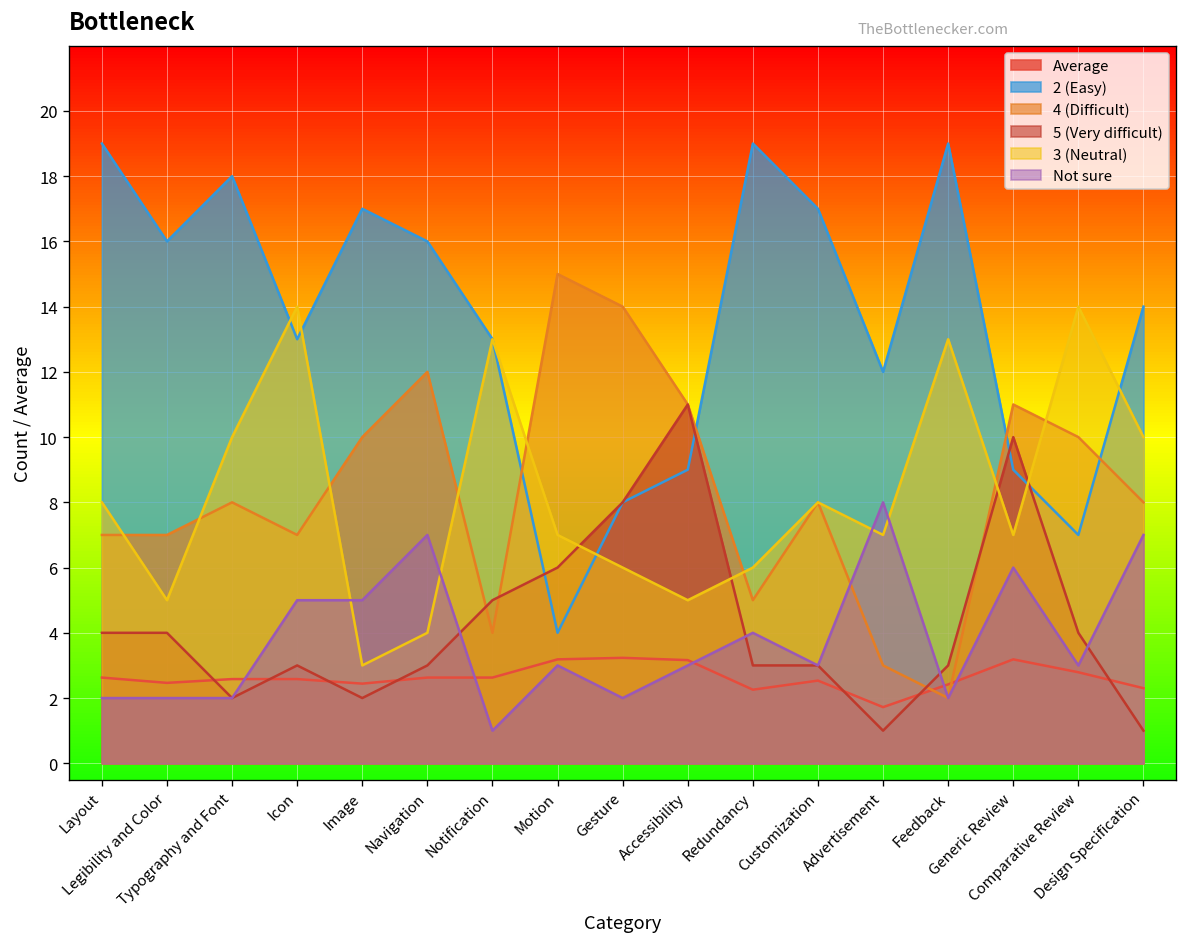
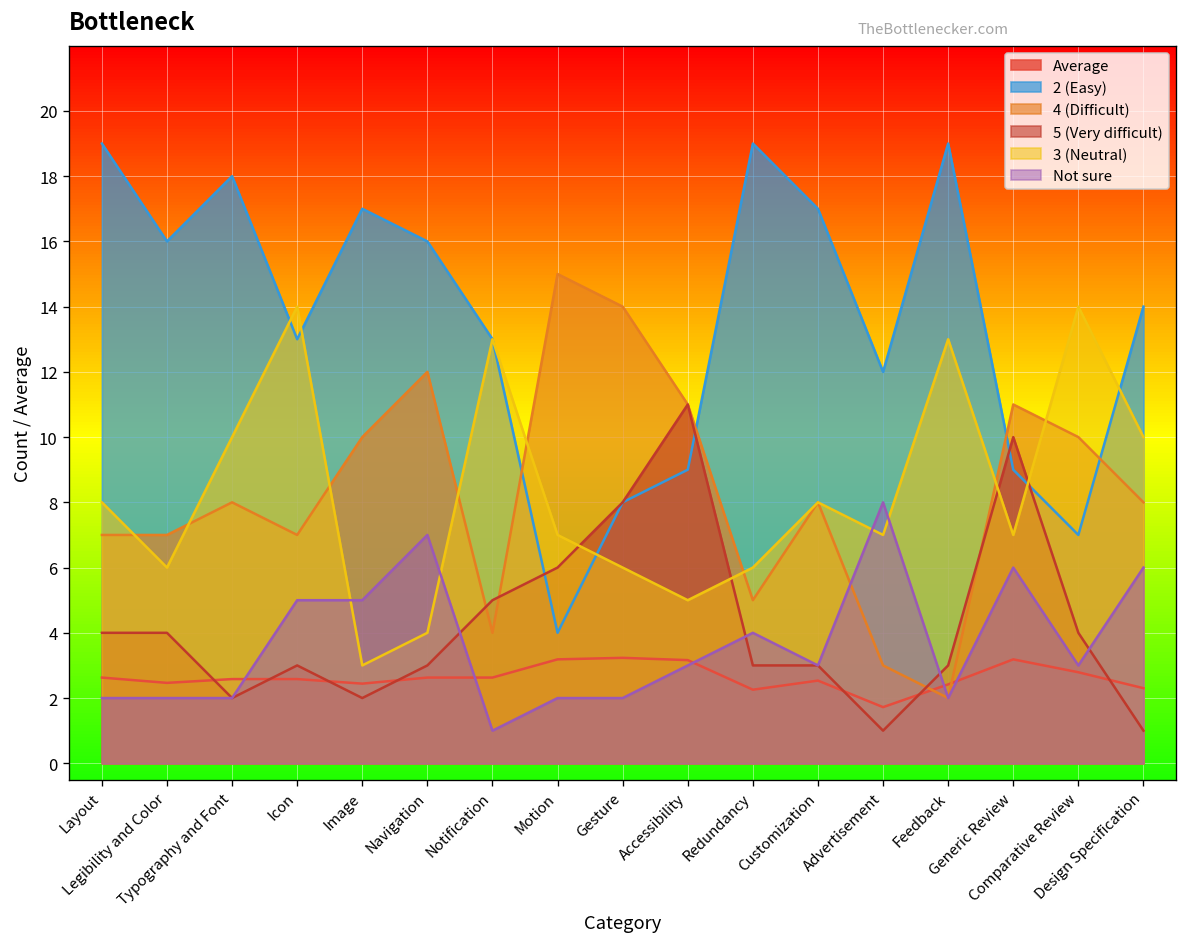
  {
    "2 (Easy)": {
      "Layout": 19,
      "Legibility and Color": 16,
      "Typography and Font": 18,
      "Icon": 13,
      "Image": 17,
      "Navigation": 16,
      "Motion": 4,
      "Accessibility": 9,
      "Redundancy": 19,
      "Customization": 17,
      "Advertisement": 12,
      "Feedback": 19,
      "Generic Review": 9,
      "Comparative Review": 7,
      "Design Specification": 14
    },
    "3 (Neutral)": {
      "Layout": 8,
-     "Legibility and Color": 5,
+     "Legibility and Color": 6,
      "Typography and Font": 10,
      "Icon": 14,
      "Image": 3,
      "Navigation": 4,
      "Motion": 7,
      "Gesture": 6,
      "Accessibility": 5,
      "Redundancy": 6,
      "Advertisement": 7,
      "Feedback": 13,
      "Generic Review": 7,
      "Comparative Review": 14,
      "Design Specification": 10
    },
    "Not sure": {
      "Layout": 2,
      "Legibility and Color": 2,
      "Icon": 5,
      "Image": 5,
      "Navigation": 7,
      "Notification": 1,
-     "Motion": 3,
+     "Motion": 2,
      "Gesture": 2,
      "Accessibility": 3,
      "Redundancy": 4,
      "Advertisement": 8,
      "Generic Review": 6,
      "Comparative Review": 3,
-     "Design Specification": 7
+     "Design Specification": 6
    }
  }
